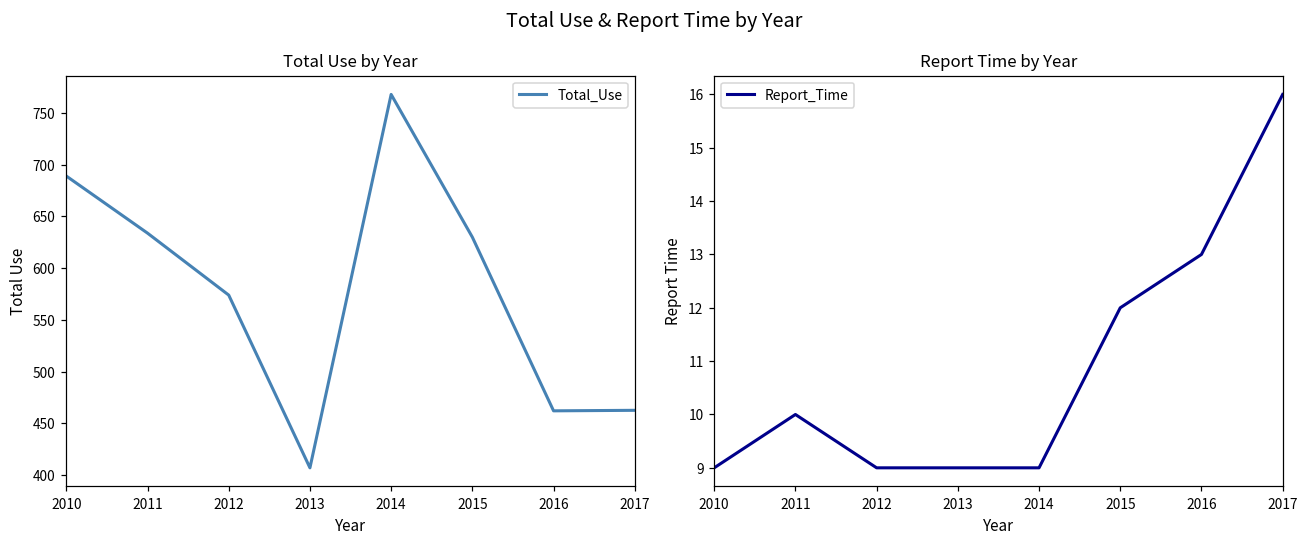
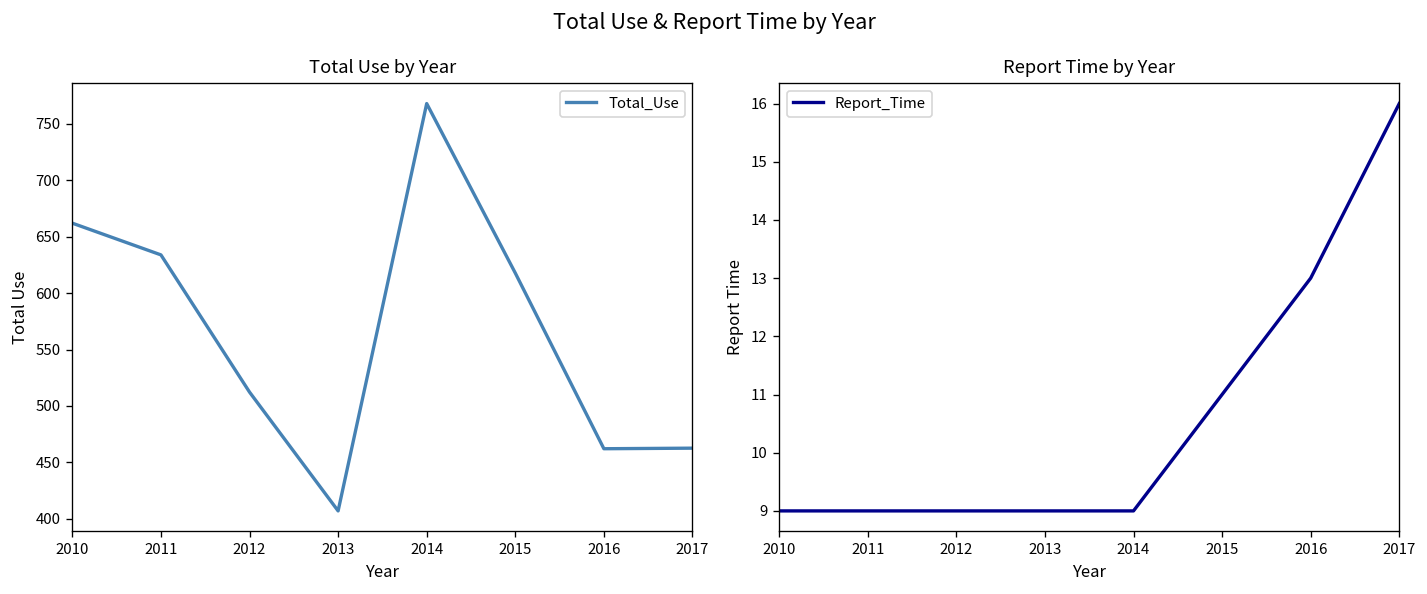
  {
    "Total Use by Year": {
-     "2010": 690,
+     "2010": 660,
      "2011": 630,
-     "2012": 570,
+     "2012": 510,
      "2013": 410,
      "2014": 770,
-     "2015": 630,
+     "2015": 620,
      "2016": 460,
      "2017": 460
    },
    "Report Time by Year": {
      "2010": 9,
-     "2011": 10,
+     "2011": 9,
      "2012": 9,
      "2013": 9,
      "2014": 9,
-     "2015": 12,
+     "2015": 11,
      "2016": 13,
      "2017": 16
    }
  }
